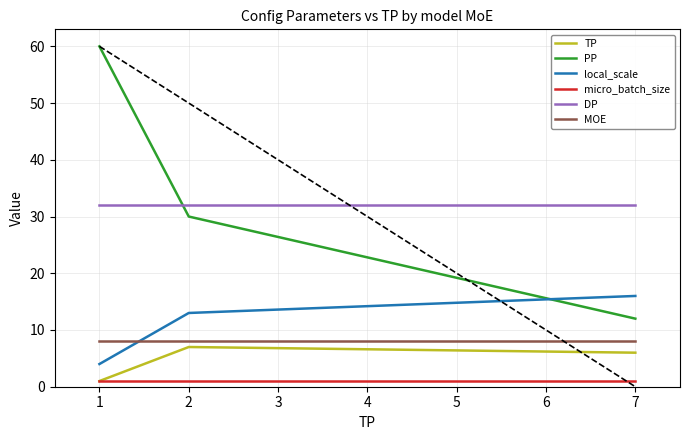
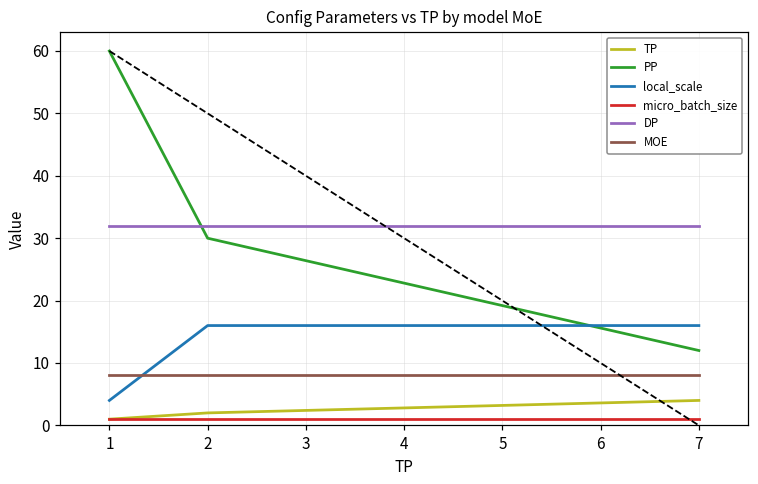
  {
    "TP": {
-     "2": 7,
-     "7": 6
+     "2": 2,
+     "7": 4
    },
    "PP": {
      "2": 30,
      "7": 12
    },
    "local_scale": {
      "1": 4,
-     "2": 13,
+     "2": 16,
      "7": 16
    },
    "micro_batch_size": {
      "2": 1,
      "7": 1
    },
    "DP": {
      "1": 32,
      "2": 32,
      "7": 32
    },
    "MOE": {
      "1": 8,
      "2": 8,
      "7": 8
    }
  }
